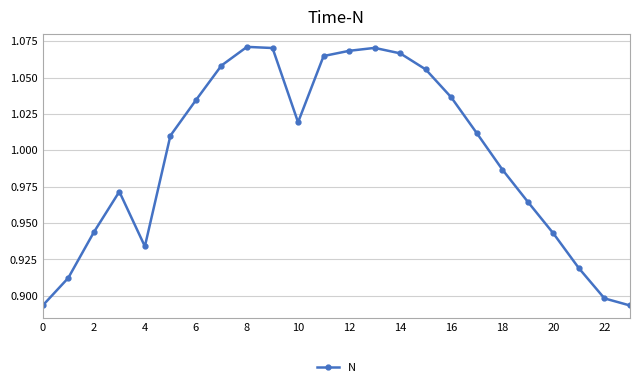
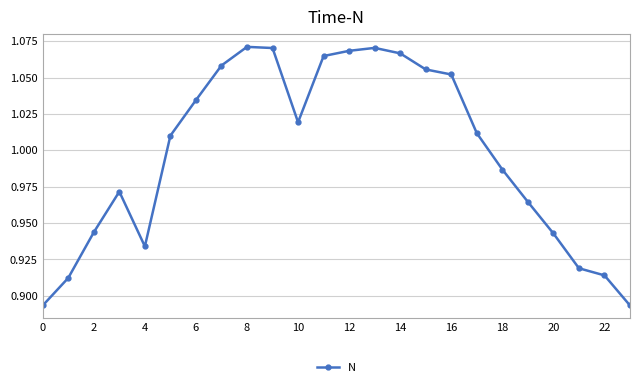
  {
    "0": 0.893,
    "2": 0.944,
    "4": 0.934,
    "6": 1.034,
    "8": 1.071,
    "10": 1.019,
    "12": 1.068,
    "14": 1.067,
-   "16": 1.036,
+   "16": 1.052,
    "18": 0.987,
    "20": 0.943,
-   "22": 0.898
+   "22": 0.914
  }
